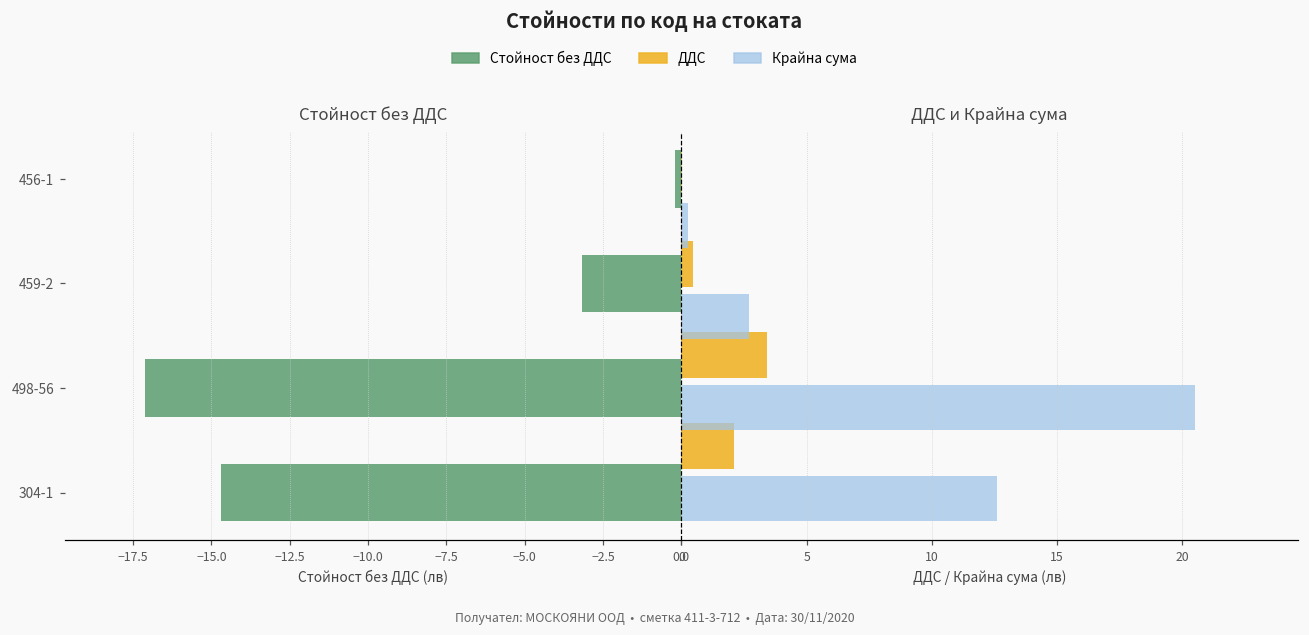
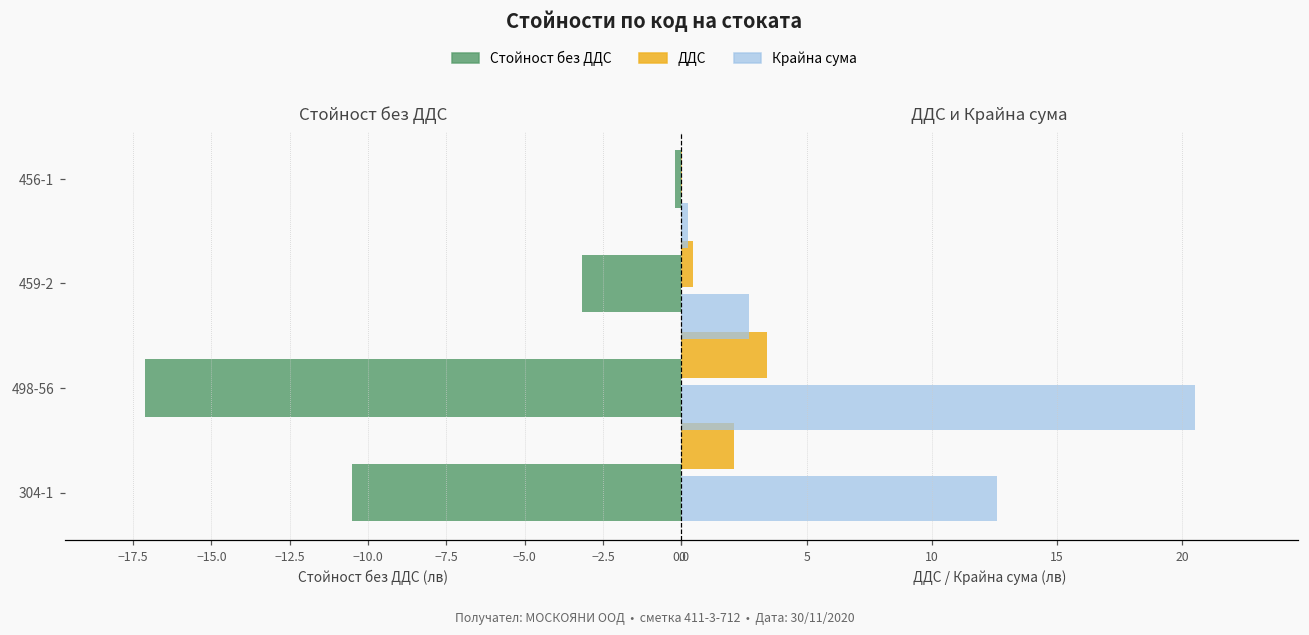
  {
    "Стойност без ДДС": {
      "456-1": -0.2,
      "459-2": -3.2,
      "498-56": -17.1,
-     "304-1": -14.7
+     "304-1": -10.5
    }
  }
